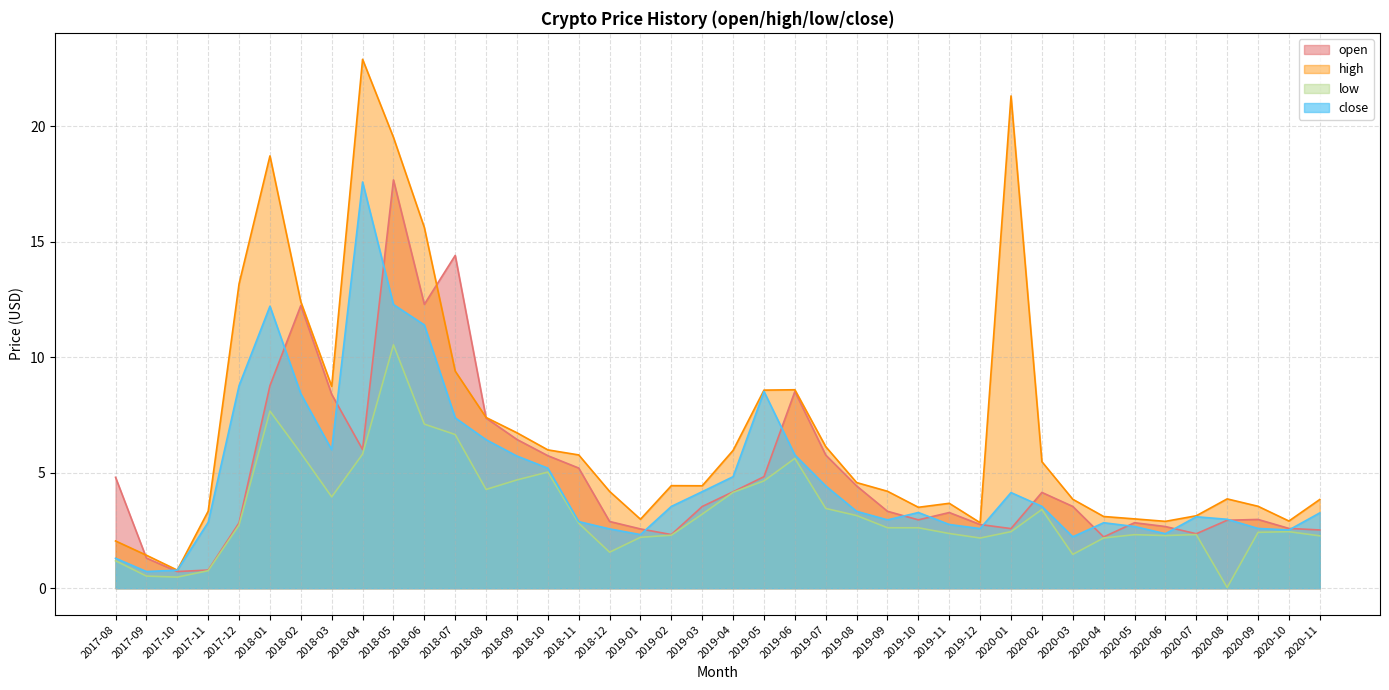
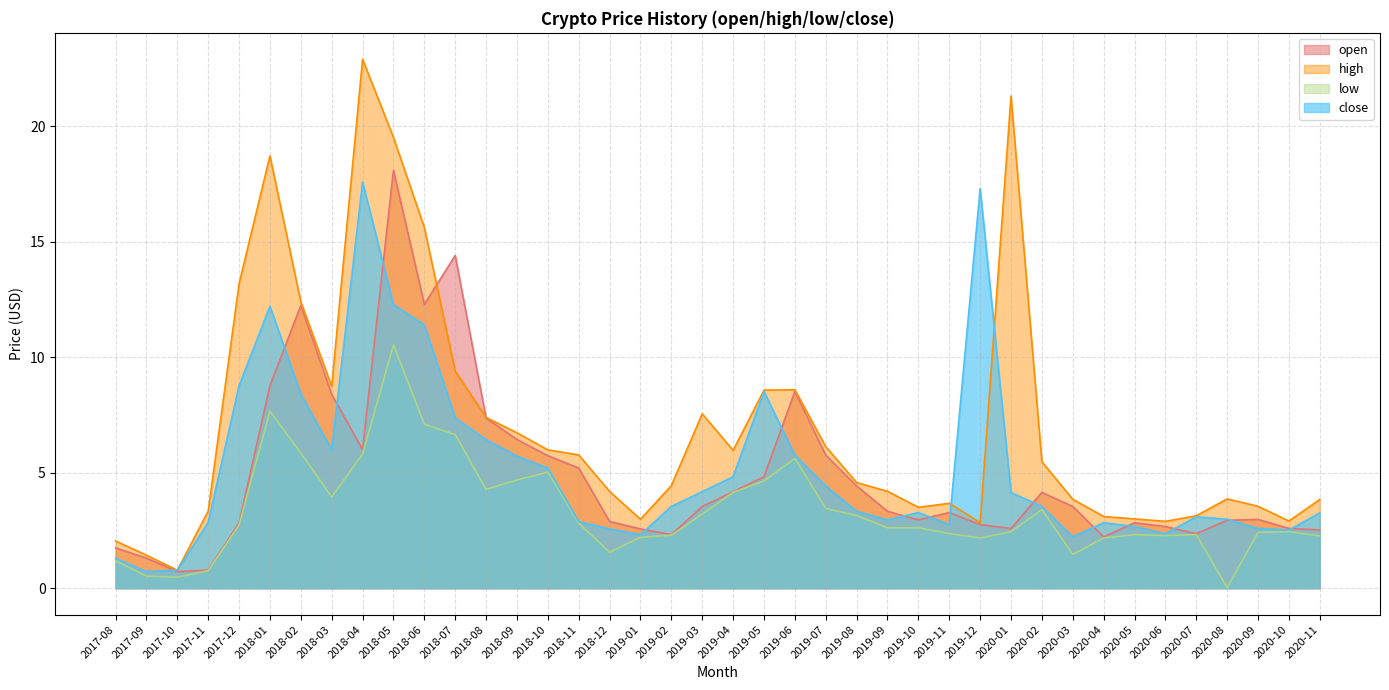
  {
    "open": {
-     "2017-08": 4.8,
+     "2017-08": 1.7,
      "2017-09": 1.3,
      "2018-01": 8.8,
      "2018-02": 12.2,
      "2018-03": 8.4,
      "2018-04": 6.0,
-     "2018-05": 17.7,
+     "2018-05": 18.1,
      "2018-06": 12.3,
      "2018-07": 14.4,
      "2018-09": 6.4,
      "2018-10": 5.7,
      "2018-11": 5.2,
      "2018-12": 2.9,
      "2019-01": 2.6,
      "2019-03": 3.5,
      "2019-05": 4.8,
      "2019-07": 5.8,
      "2019-08": 4.4,
      "2019-09": 3.3,
      "2019-10": 3.0,
      "2019-11": 3.3,
      "2020-01": 2.6,
      "2020-02": 4.1,
      "2020-03": 3.5,
      "2020-05": 2.8,
      "2020-06": 2.7,
      "2020-09": 3.0,
      "2020-11": 2.5
    },
    "high": {
      "2017-08": 2.0,
      "2017-09": 1.4,
      "2017-11": 3.3,
      "2017-12": 13.2,
      "2018-01": 18.7,
      "2018-02": 12.4,
      "2018-03": 8.7,
      "2018-04": 22.9,
      "2018-05": 19.5,
      "2018-06": 15.6,
      "2018-07": 9.4,
      "2018-09": 6.7,
      "2018-10": 6.0,
      "2018-11": 5.8,
      "2018-12": 4.2,
      "2019-01": 3.0,
      "2019-02": 4.4,
-     "2019-03": 4.4,
+     "2019-03": 7.5,
      "2019-04": 6.0,
      "2019-07": 6.1,
      "2019-08": 4.6,
      "2019-09": 4.2,
      "2019-10": 3.5,
      "2019-11": 3.7,
      "2020-01": 21.3,
      "2020-02": 5.5,
      "2020-03": 3.8,
      "2020-04": 3.1,
      "2020-05": 3.0,
      "2020-06": 2.9,
      "2020-08": 3.9,
      "2020-09": 3.5,
      "2020-10": 2.9,
      "2020-11": 3.8
    },
    "low": {
      "2017-08": 1.2,
      "2017-09": 0.5,
      "2017-10": 0.5,
      "2018-01": 7.7,
      "2018-02": 5.8,
      "2018-03": 4.0,
      "2018-04": 5.8,
      "2018-05": 10.5,
      "2018-06": 7.1,
      "2018-07": 6.7,
      "2018-08": 4.3,
      "2018-09": 4.7,
      "2018-10": 5.0,
      "2018-12": 1.6,
      "2019-01": 2.2,
      "2019-03": 3.2,
      "2019-05": 4.6,
      "2019-06": 5.6,
      "2019-07": 3.5,
      "2019-08": 3.1,
      "2019-09": 2.6,
      "2019-10": 2.6,
      "2019-11": 2.4,
      "2019-12": 2.2,
      "2020-01": 2.4,
      "2020-02": 3.4,
      "2020-03": 1.5,
      "2020-05": 2.3,
      "2020-08": 0.0,
      "2020-09": 2.4,
      "2020-11": 2.3
    },
    "close": {
      "2017-08": 1.3,
      "2017-09": 0.7,
      "2017-11": 2.9,
      "2017-12": 8.8,
      "2018-01": 12.2,
      "2018-02": 8.4,
      "2018-03": 6.0,
      "2018-04": 17.6,
      "2018-05": 12.3,
      "2018-06": 11.4,
      "2018-07": 7.4,
      "2018-08": 6.4,
      "2018-09": 5.7,
      "2018-10": 5.2,
      "2018-12": 2.6,
      "2019-01": 2.3,
      "2019-02": 3.5,
      "2019-03": 4.2,
      "2019-04": 4.8,
      "2019-06": 5.8,
      "2019-07": 4.4,
      "2019-08": 3.3,
      "2019-09": 3.0,
      "2019-10": 3.3,
      "2019-11": 2.8,
-     "2019-12": 2.6,
+     "2019-12": 17.3,
      "2020-01": 4.1,
      "2020-02": 3.5,
      "2020-03": 2.2,
      "2020-04": 2.8,
      "2020-05": 2.7,
      "2020-09": 2.6,
      "2020-11": 3.3
    }
  }
